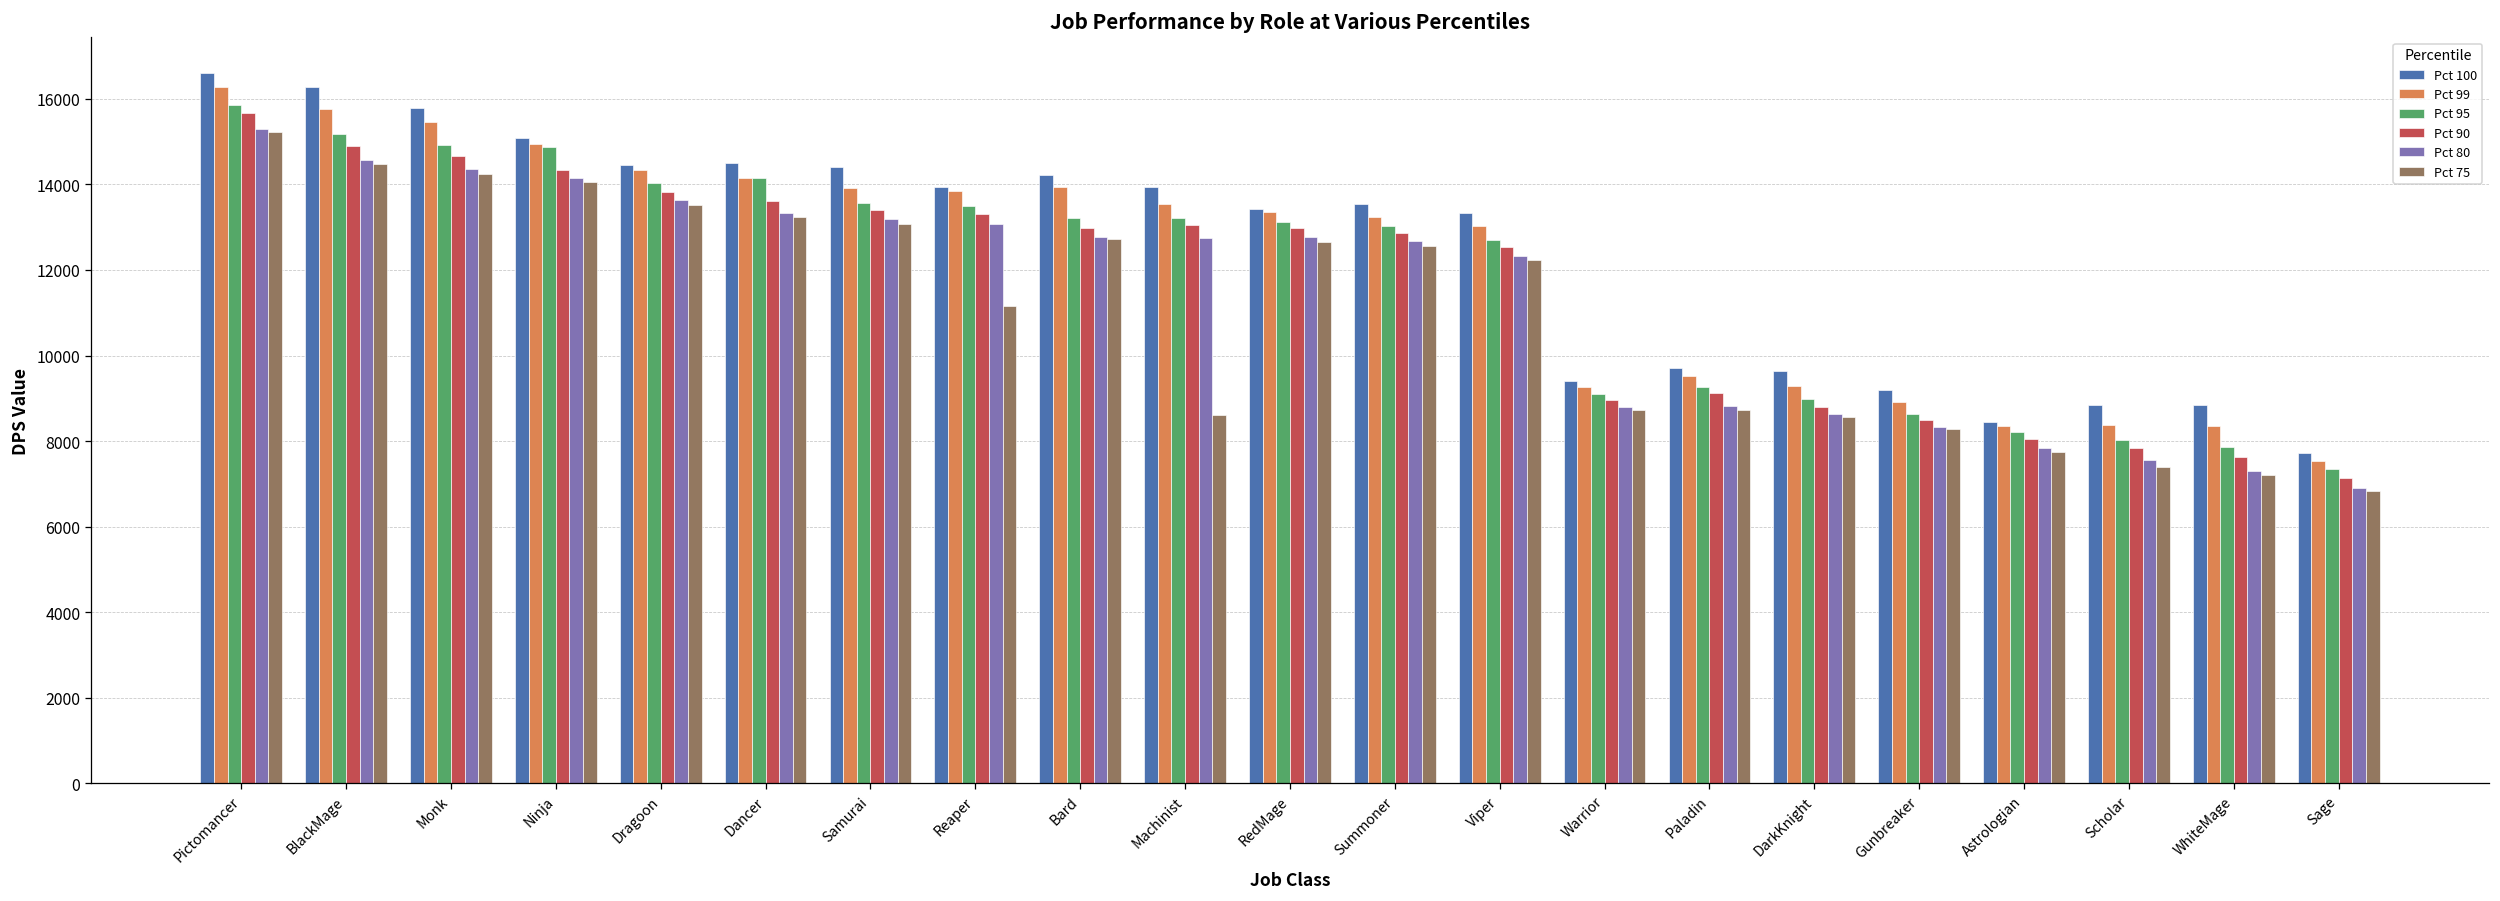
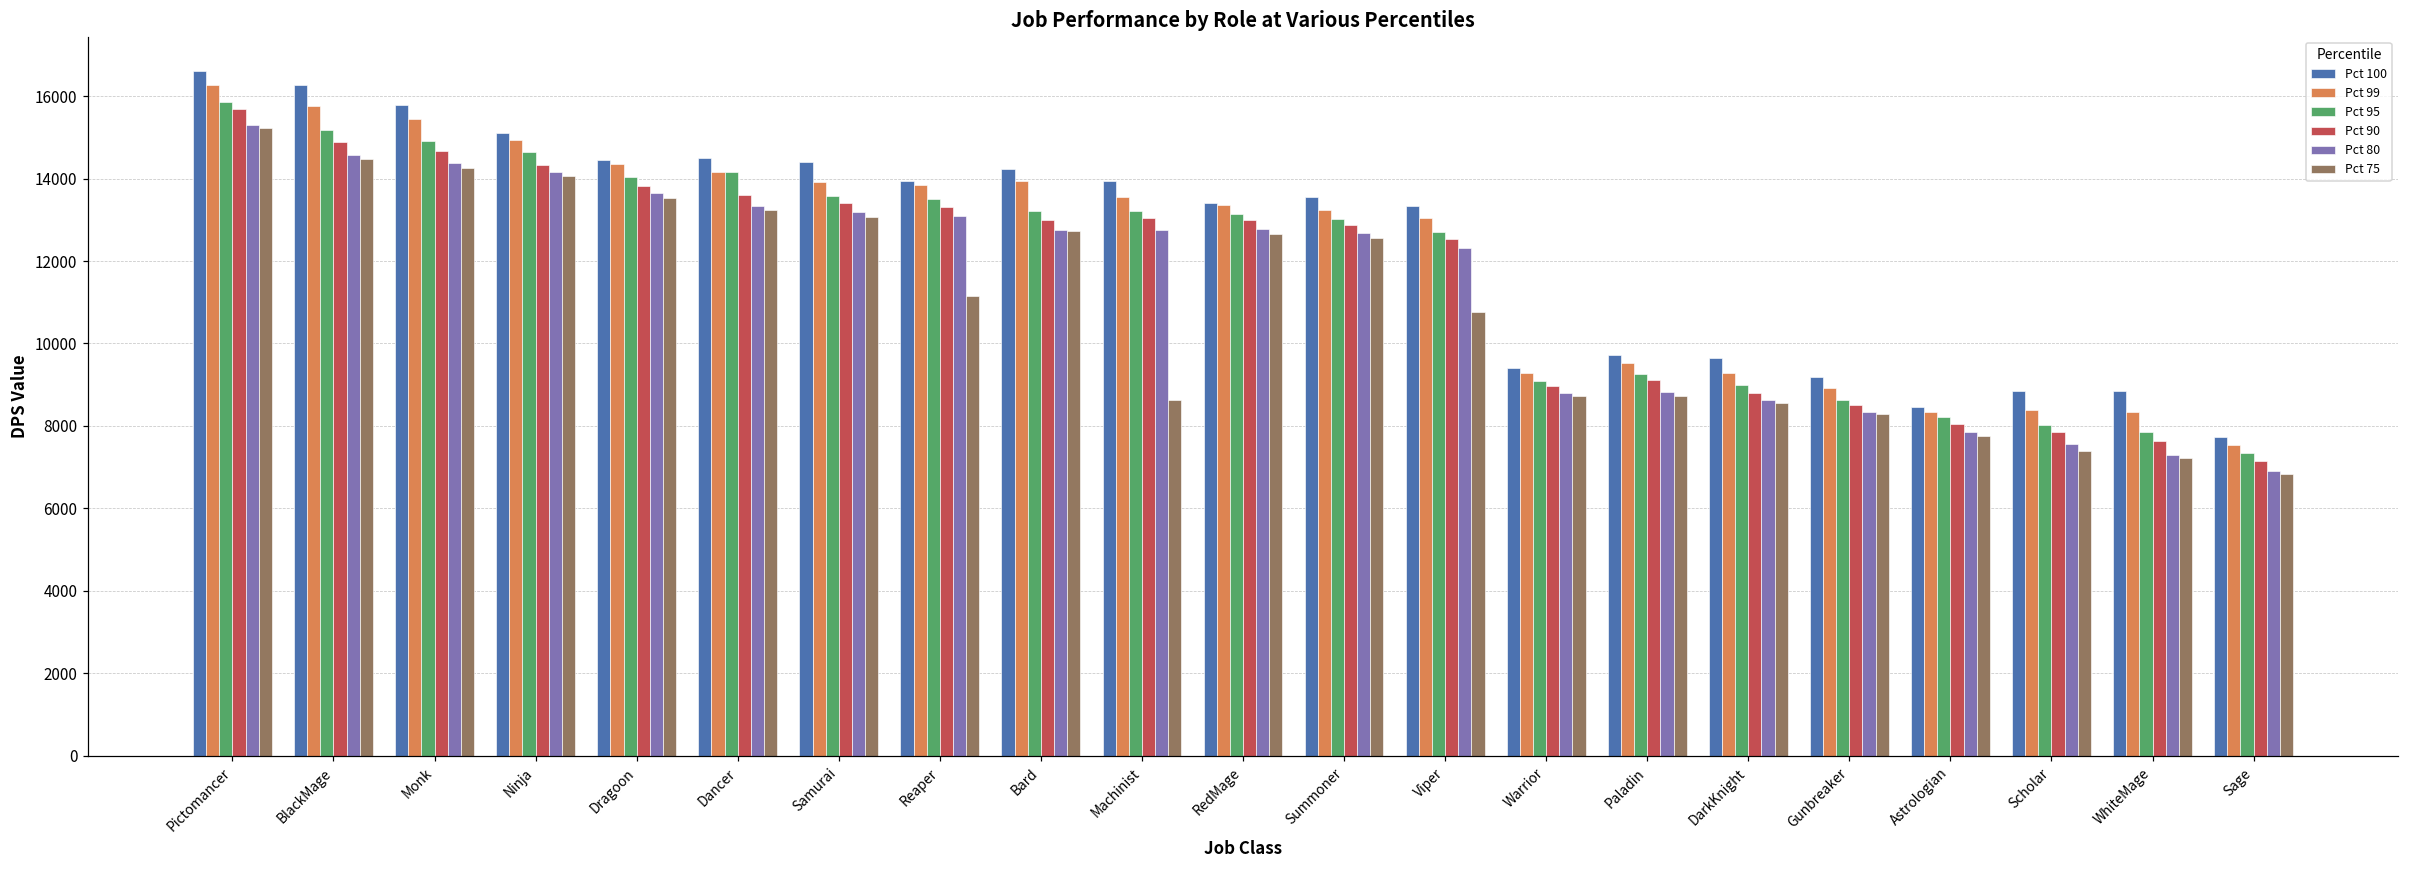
  {
    "Pct 95": {
      "Pictomancer": 15800,
      "BlackMage": 15200,
      "Monk": 14900,
-     "Ninja": 14900,
+     "Ninja": 14700,
      "Dragoon": 14000,
      "Dancer": 14200,
      "Samurai": 13600,
      "Reaper": 13500,
      "Bard": 13200,
      "Machinist": 13200,
      "RedMage": 13100,
      "Summoner": 13000,
      "Viper": 12700,
      "Warrior": 9100,
      "Paladin": 9300,
      "DarkKnight": 9000,
      "Gunbreaker": 8600,
      "Astrologian": 8200,
      "Scholar": 8000,
      "WhiteMage": 7900,
      "Sage": 7300
    },
    "Pct 75": {
      "Pictomancer": 15200,
      "BlackMage": 14500,
      "Monk": 14300,
      "Ninja": 14100,
      "Dragoon": 13500,
      "Dancer": 13200,
      "Samurai": 13100,
      "Reaper": 11200,
      "Bard": 12700,
      "Machinist": 8600,
      "RedMage": 12700,
      "Summoner": 12600,
-     "Viper": 12200,
+     "Viper": 10800,
      "Warrior": 8700,
      "Paladin": 8700,
      "DarkKnight": 8600,
      "Gunbreaker": 8300,
      "Astrologian": 7800,
      "Scholar": 7400,
      "WhiteMage": 7200,
      "Sage": 6800
    }
  }
